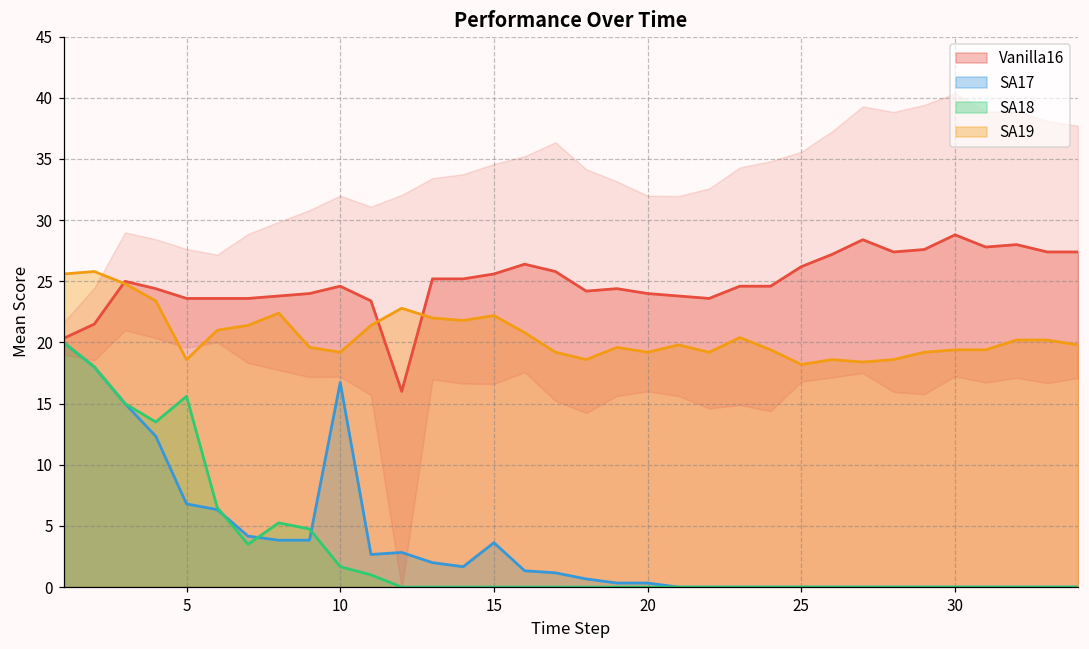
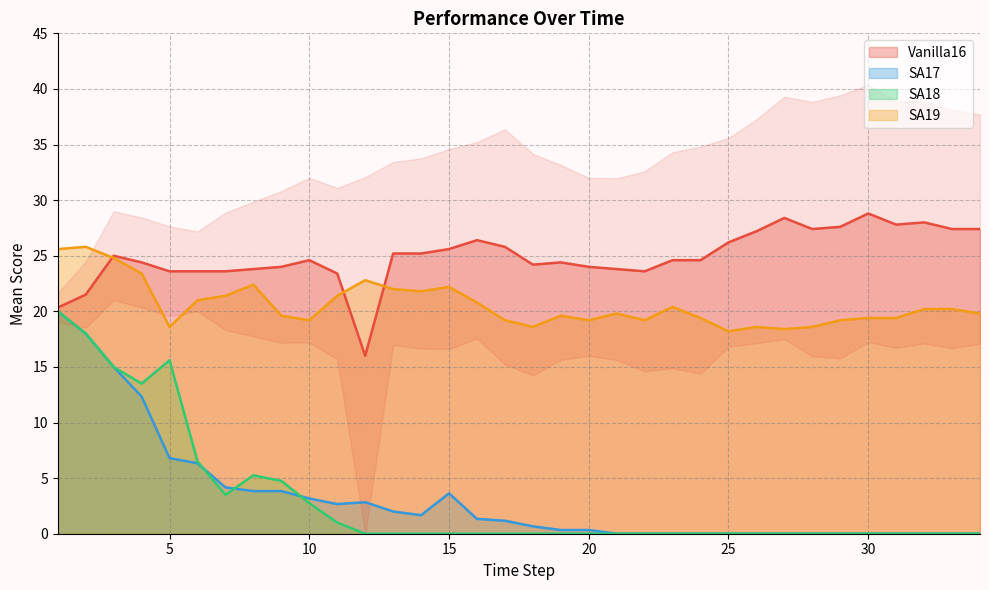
  {
    "SA17": {
      "5": 6.8,
-     "10": 16.7,
+     "10": 3.2,
      "15": 3.6,
      "20": 0.3
    },
    "SA18": {
      "5": 15.6,
-     "10": 1.7,
+     "10": 2.8,
      "15": 0.0,
      "20": 0.0
    }
  }
